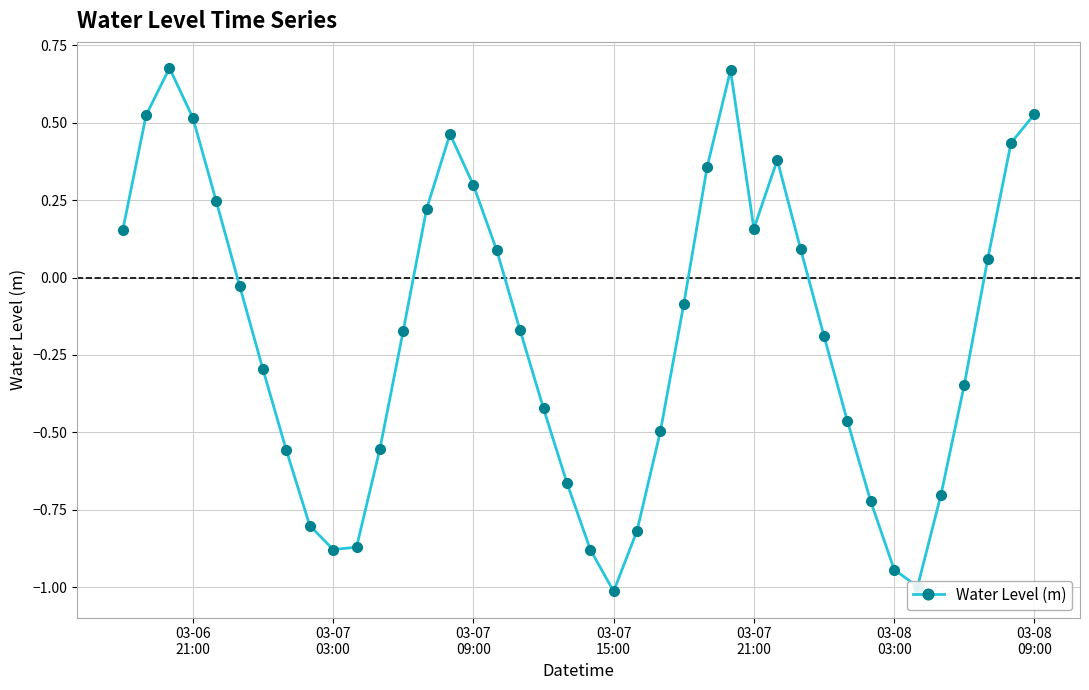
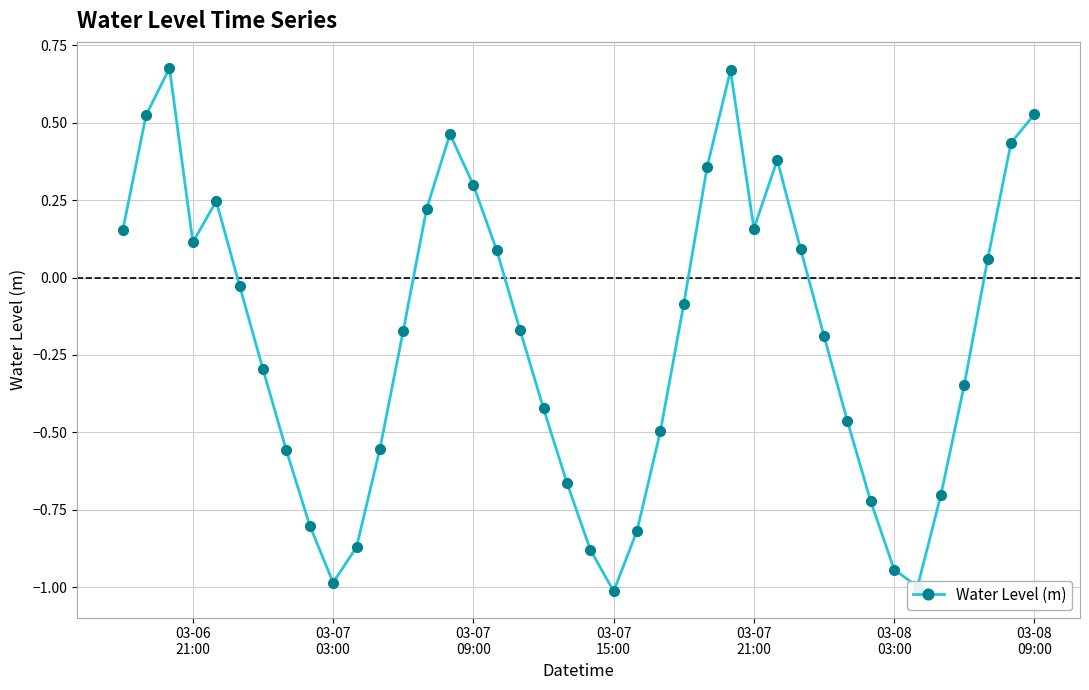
  {
-   "03-06 21:00": 0.52,
-   "03-07 03:00": -0.88,
+   "03-06 21:00": 0.11,
+   "03-07 03:00": -0.98,
    "03-07 09:00": 0.30,
    "03-07 15:00": -1.01,
    "03-07 21:00": 0.16,
    "03-08 03:00": -0.94,
    "03-08 09:00": 0.53
  }
